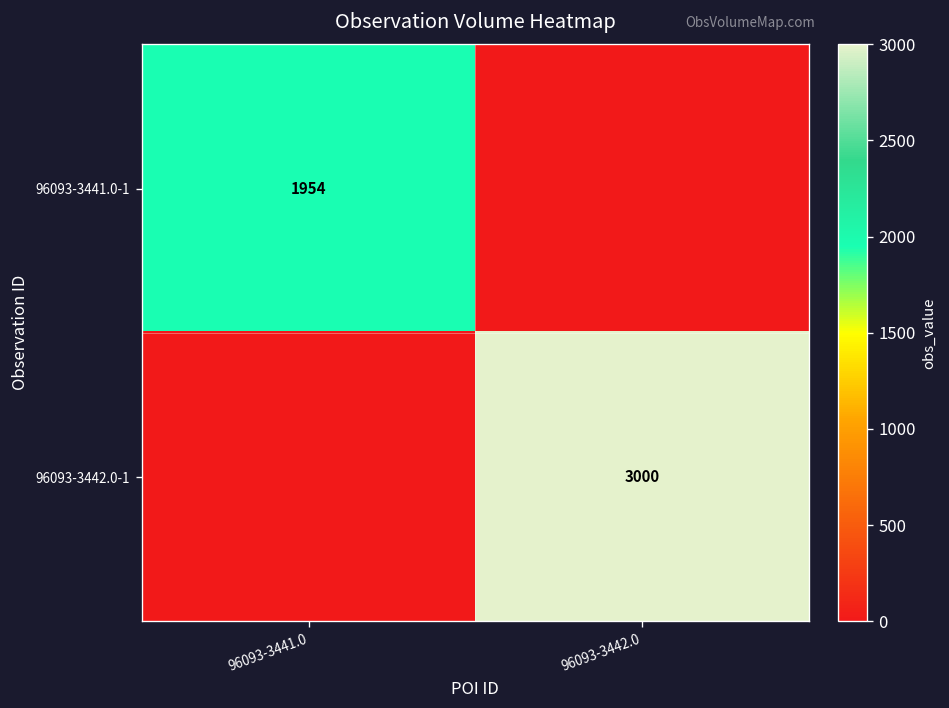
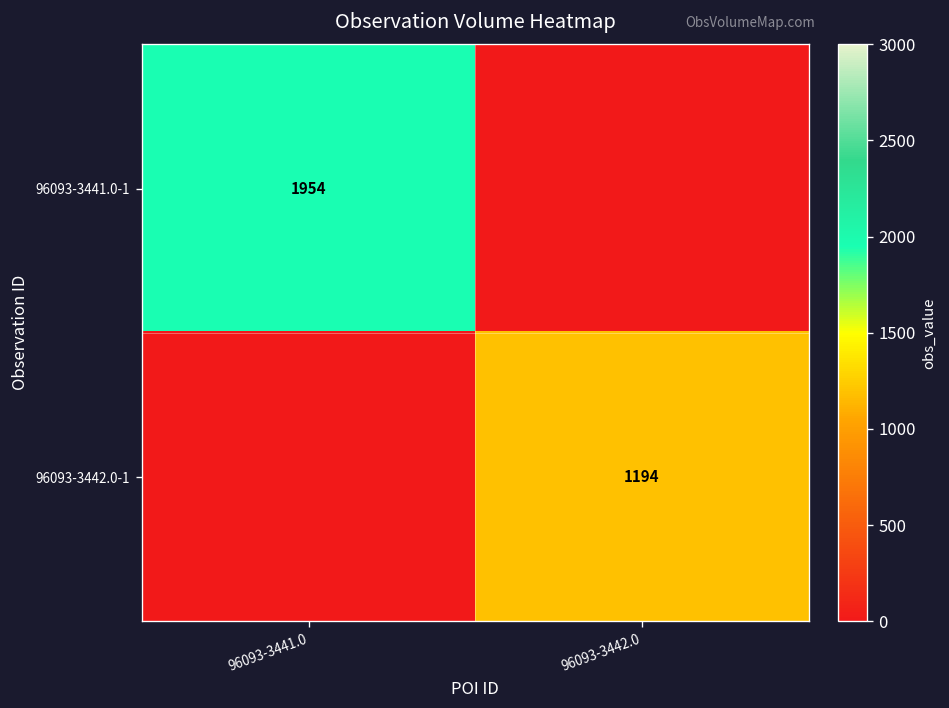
  {
    "96093-3441.0-1": {
      "96093-3441.0": 1954
    },
    "96093-3442.0-1": {
-     "96093-3442.0": 3000
+     "96093-3442.0": 1194
    }
  }
